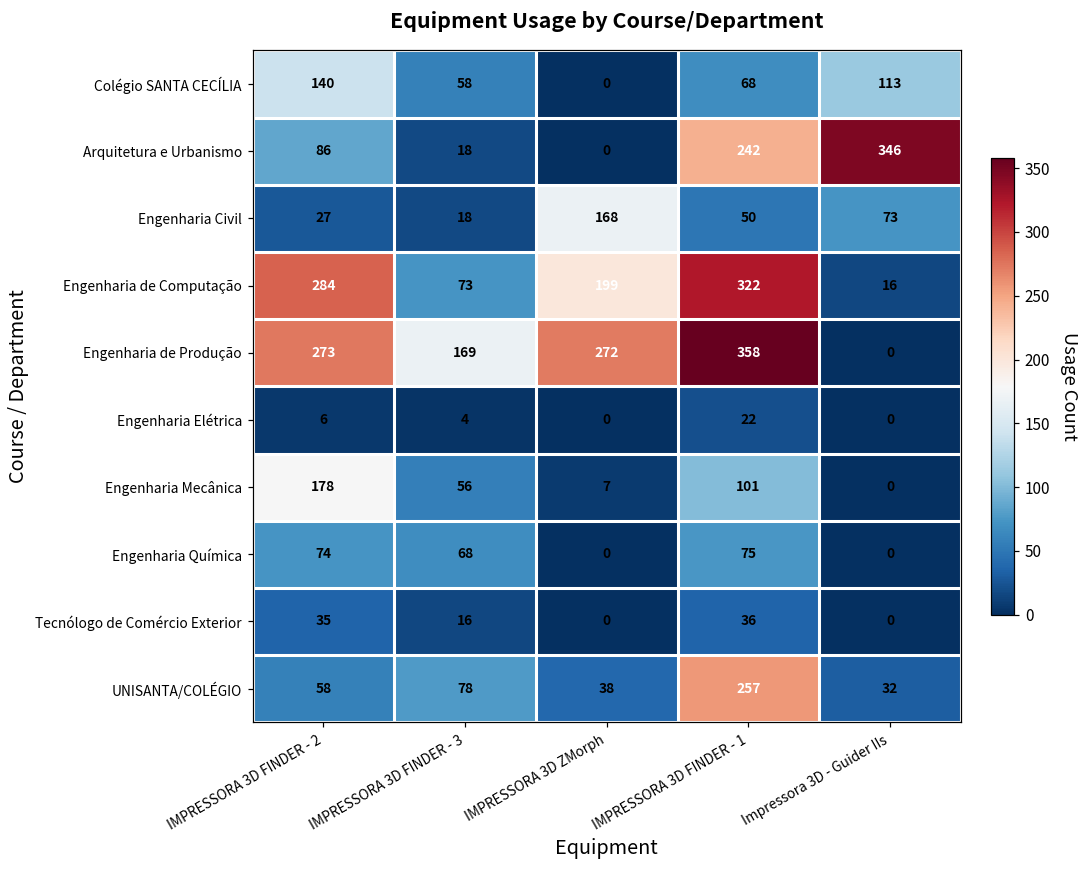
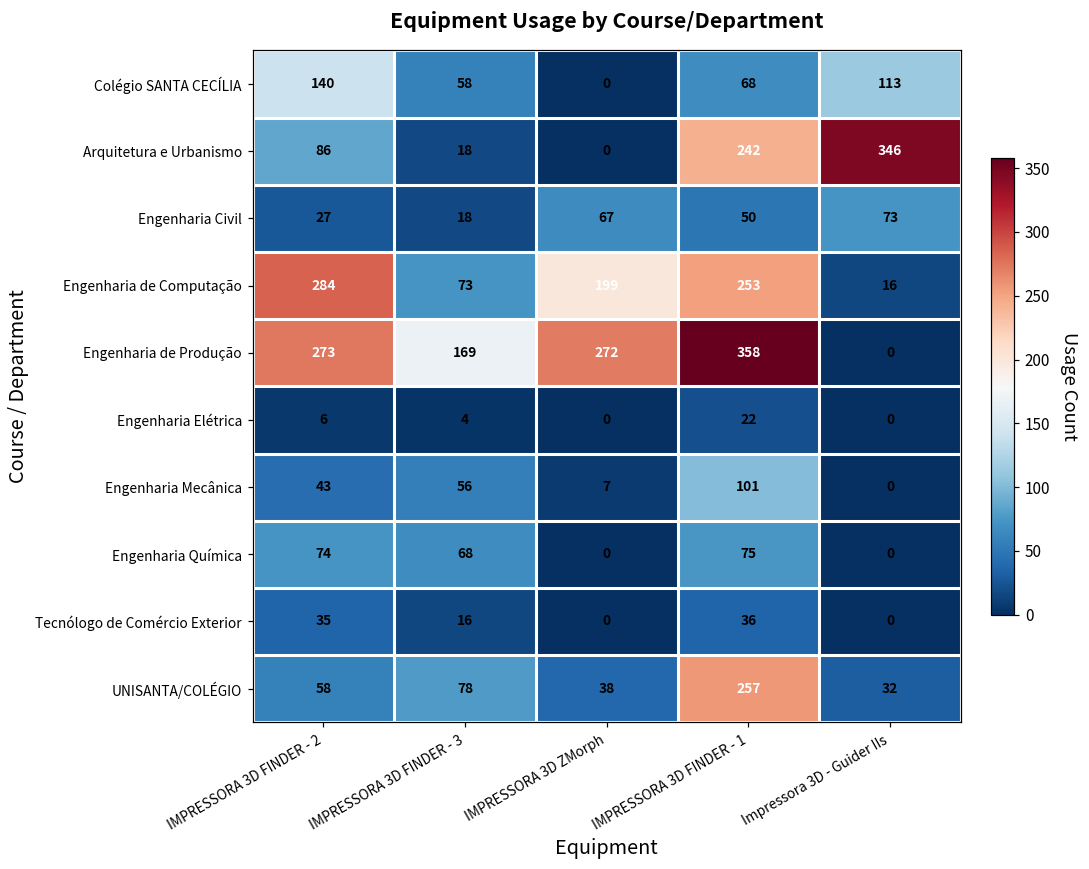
  {
    "Colégio SANTA CECÍLIA": {
      "IMPRESSORA 3D FINDER - 2": 140,
      "IMPRESSORA 3D FINDER - 3": 58,
      "IMPRESSORA 3D ZMorph": 0,
      "IMPRESSORA 3D FINDER - 1": 68,
      "Impressora 3D - Guider IIs": 113
    },
    "Arquitetura e Urbanismo": {
      "IMPRESSORA 3D FINDER - 2": 86,
      "IMPRESSORA 3D FINDER - 3": 18,
      "IMPRESSORA 3D ZMorph": 0,
      "IMPRESSORA 3D FINDER - 1": 242,
      "Impressora 3D - Guider IIs": 346
    },
    "Engenharia Civil": {
      "IMPRESSORA 3D FINDER - 2": 27,
      "IMPRESSORA 3D FINDER - 3": 18,
-     "IMPRESSORA 3D ZMorph": 168,
+     "IMPRESSORA 3D ZMorph": 67,
      "IMPRESSORA 3D FINDER - 1": 50,
      "Impressora 3D - Guider IIs": 73
    },
    "Engenharia de Computação": {
      "IMPRESSORA 3D FINDER - 2": 284,
      "IMPRESSORA 3D FINDER - 3": 73,
-     "IMPRESSORA 3D FINDER - 1": 322,
+     "IMPRESSORA 3D FINDER - 1": 253,
      "Impressora 3D - Guider IIs": 16
    },
    "Engenharia de Produção": {
      "IMPRESSORA 3D FINDER - 2": 273,
      "IMPRESSORA 3D FINDER - 3": 169,
      "IMPRESSORA 3D ZMorph": 272,
      "IMPRESSORA 3D FINDER - 1": 358,
      "Impressora 3D - Guider IIs": 0
    },
    "Engenharia Elétrica": {
      "IMPRESSORA 3D FINDER - 2": 6,
      "IMPRESSORA 3D FINDER - 3": 4,
      "IMPRESSORA 3D ZMorph": 0,
      "IMPRESSORA 3D FINDER - 1": 22,
      "Impressora 3D - Guider IIs": 0
    },
    "Engenharia Mecânica": {
-     "IMPRESSORA 3D FINDER - 2": 178,
+     "IMPRESSORA 3D FINDER - 2": 43,
      "IMPRESSORA 3D FINDER - 3": 56,
      "IMPRESSORA 3D ZMorph": 7,
      "IMPRESSORA 3D FINDER - 1": 101,
      "Impressora 3D - Guider IIs": 0
    },
    "Engenharia Química": {
      "IMPRESSORA 3D FINDER - 2": 74,
      "IMPRESSORA 3D FINDER - 3": 68,
      "IMPRESSORA 3D ZMorph": 0,
      "IMPRESSORA 3D FINDER - 1": 75,
      "Impressora 3D - Guider IIs": 0
    },
    "Tecnólogo de Comércio Exterior": {
      "IMPRESSORA 3D FINDER - 2": 35,
      "IMPRESSORA 3D FINDER - 3": 16,
      "IMPRESSORA 3D ZMorph": 0,
      "IMPRESSORA 3D FINDER - 1": 36,
      "Impressora 3D - Guider IIs": 0
    },
    "UNISANTA/COLÉGIO": {
      "IMPRESSORA 3D FINDER - 2": 58,
      "IMPRESSORA 3D FINDER - 3": 78,
      "IMPRESSORA 3D ZMorph": 38,
      "IMPRESSORA 3D FINDER - 1": 257,
      "Impressora 3D - Guider IIs": 32
    }
  }
